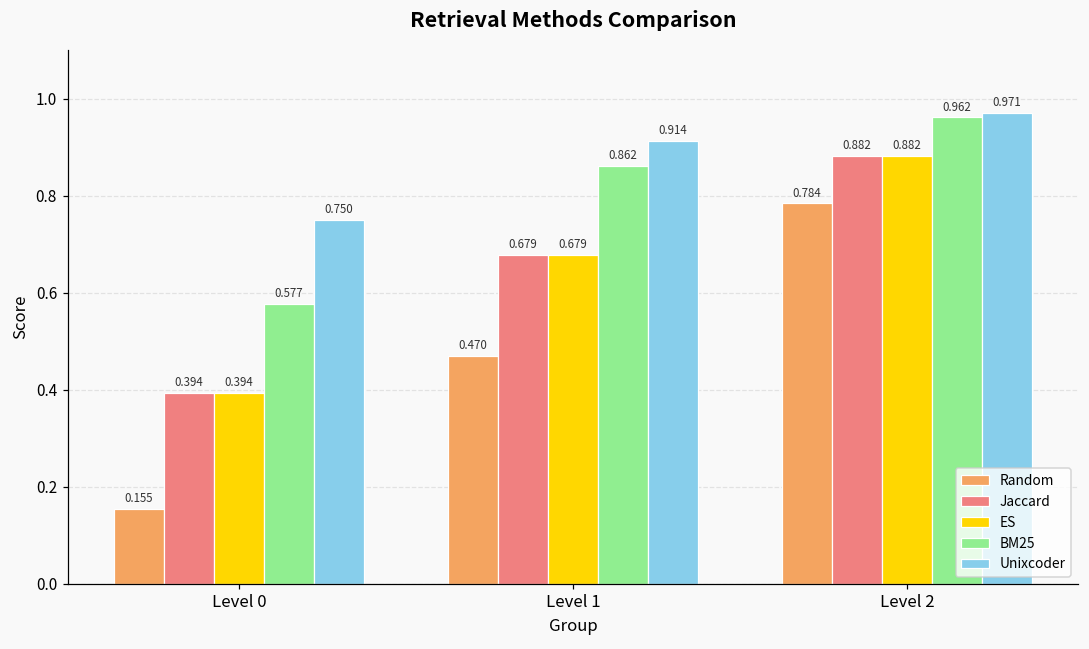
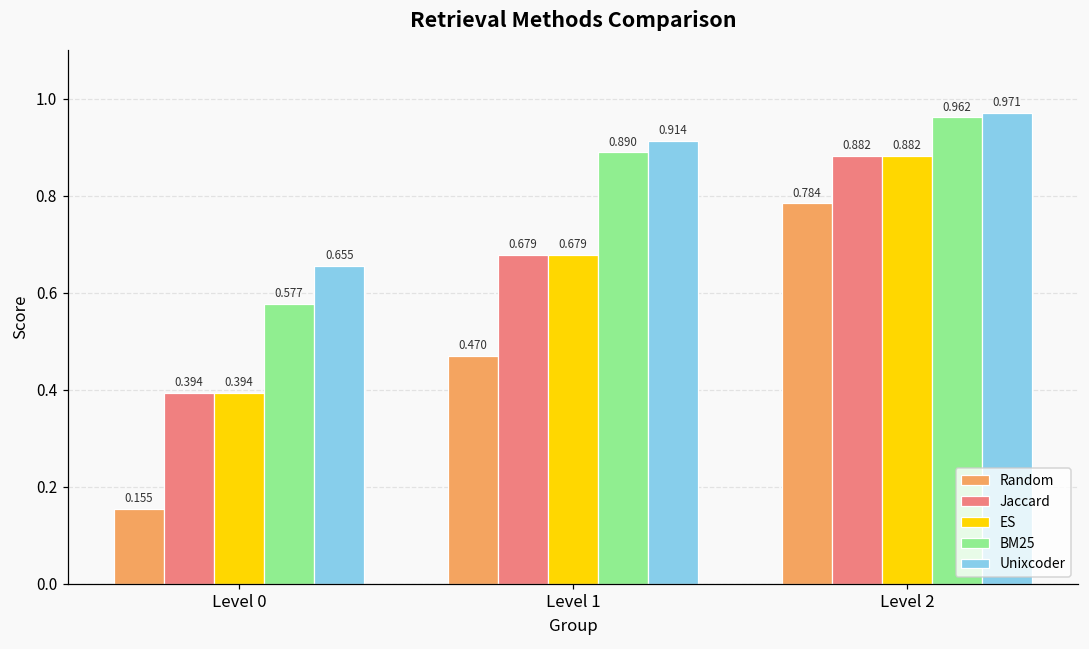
  {
    "ES": {
      "Level 0": 0.394,
      "Level 1": 0.679,
      "Level 2": 0.882
    },
    "BM25": {
      "Level 0": 0.577,
-     "Level 1": 0.862,
+     "Level 1": 0.890,
      "Level 2": 0.962
    },
    "Unixcoder": {
-     "Level 0": 0.750,
+     "Level 0": 0.655,
      "Level 1": 0.914,
      "Level 2": 0.971
    }
  }
